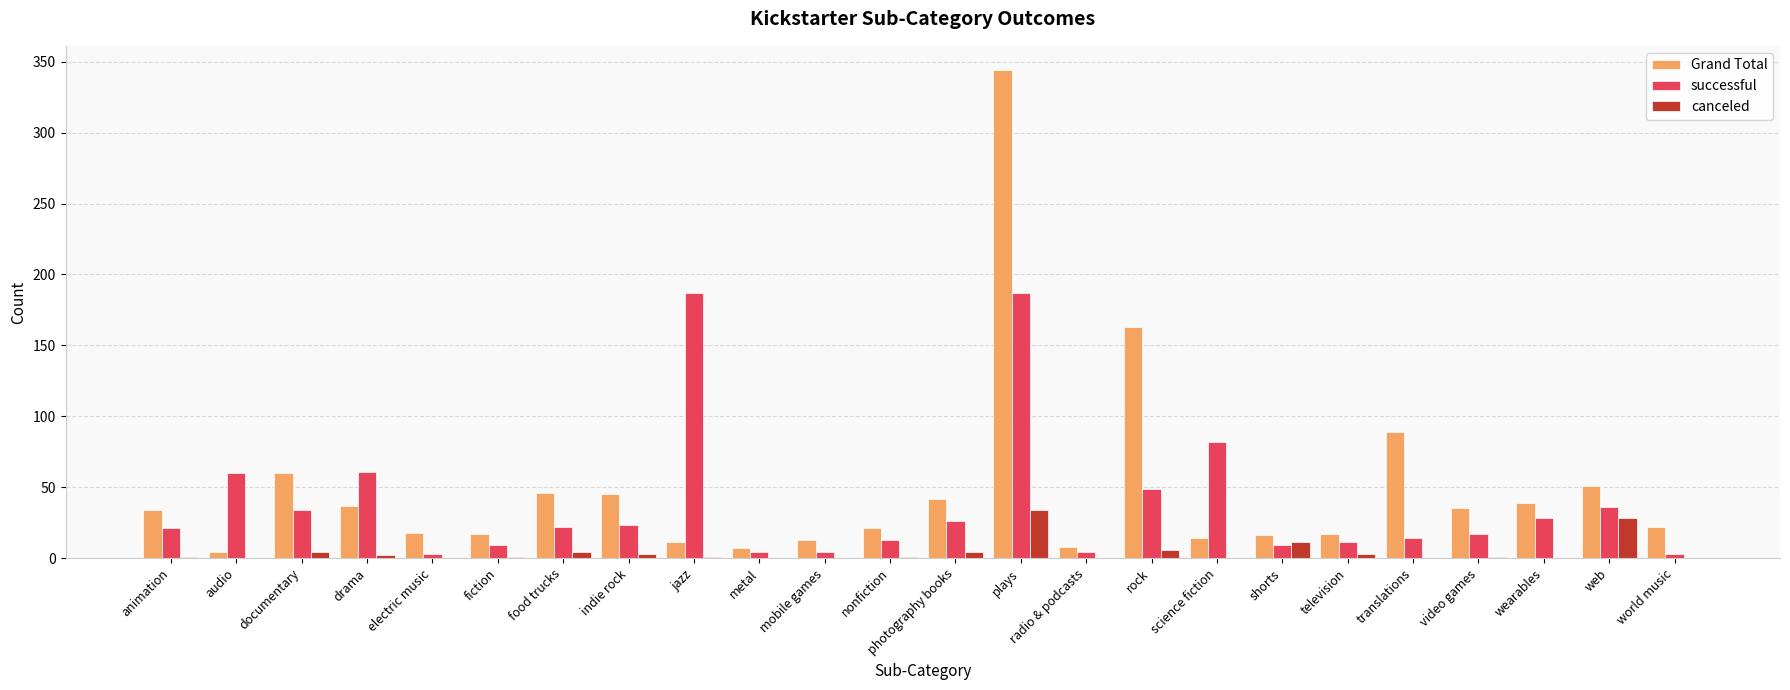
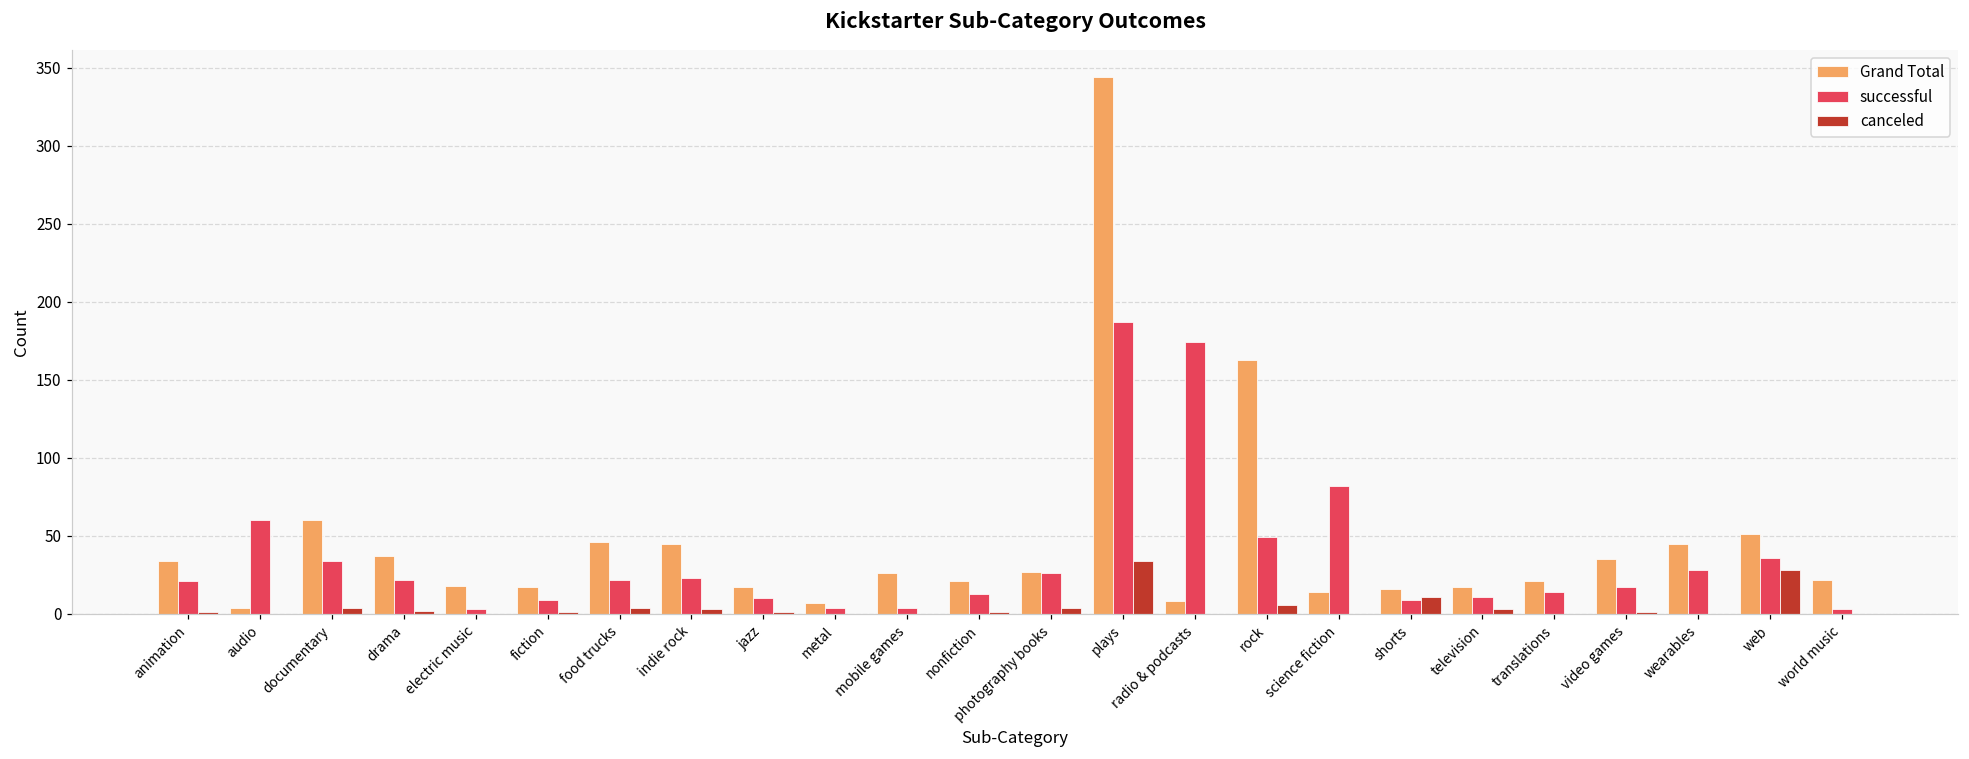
  {
    "Grand Total": {
      "animation": 34,
      "audio": 4,
      "documentary": 60,
      "drama": 37,
      "electric music": 18,
      "fiction": 17,
      "food trucks": 46,
      "indie rock": 45,
-     "jazz": 11,
+     "jazz": 17,
      "metal": 7,
-     "mobile games": 13,
+     "mobile games": 26,
      "nonfiction": 21,
-     "photography books": 42,
+     "photography books": 27,
      "plays": 344,
      "radio & podcasts": 8,
      "rock": 163,
      "science fiction": 14,
      "shorts": 16,
      "television": 17,
-     "translations": 89,
+     "translations": 21,
      "video games": 35,
-     "wearables": 39,
+     "wearables": 45,
      "web": 51,
      "world music": 22
    },
    "successful": {
      "animation": 21,
      "audio": 60,
      "documentary": 34,
-     "drama": 61,
+     "drama": 22,
      "electric music": 3,
      "fiction": 9,
      "food trucks": 22,
      "indie rock": 23,
-     "jazz": 187,
+     "jazz": 10,
      "metal": 4,
      "mobile games": 4,
      "nonfiction": 13,
      "photography books": 26,
      "plays": 187,
-     "radio & podcasts": 4,
+     "radio & podcasts": 174,
      "rock": 49,
      "science fiction": 82,
      "shorts": 9,
      "television": 11,
      "translations": 14,
      "video games": 17,
      "wearables": 28,
      "web": 36,
      "world music": 3
    },
    "canceled": {
      "audio": 0,
      "documentary": 4,
      "drama": 2,
      "electric music": 0,
      "food trucks": 4,
      "indie rock": 3,
      "metal": 0,
      "mobile games": 0,
      "photography books": 4,
      "plays": 34,
      "radio & podcasts": 0,
      "rock": 6,
      "science fiction": 0,
      "shorts": 11,
      "television": 3,
      "translations": 0,
      "wearables": 0,
      "web": 28,
      "world music": 0
    }
  }
